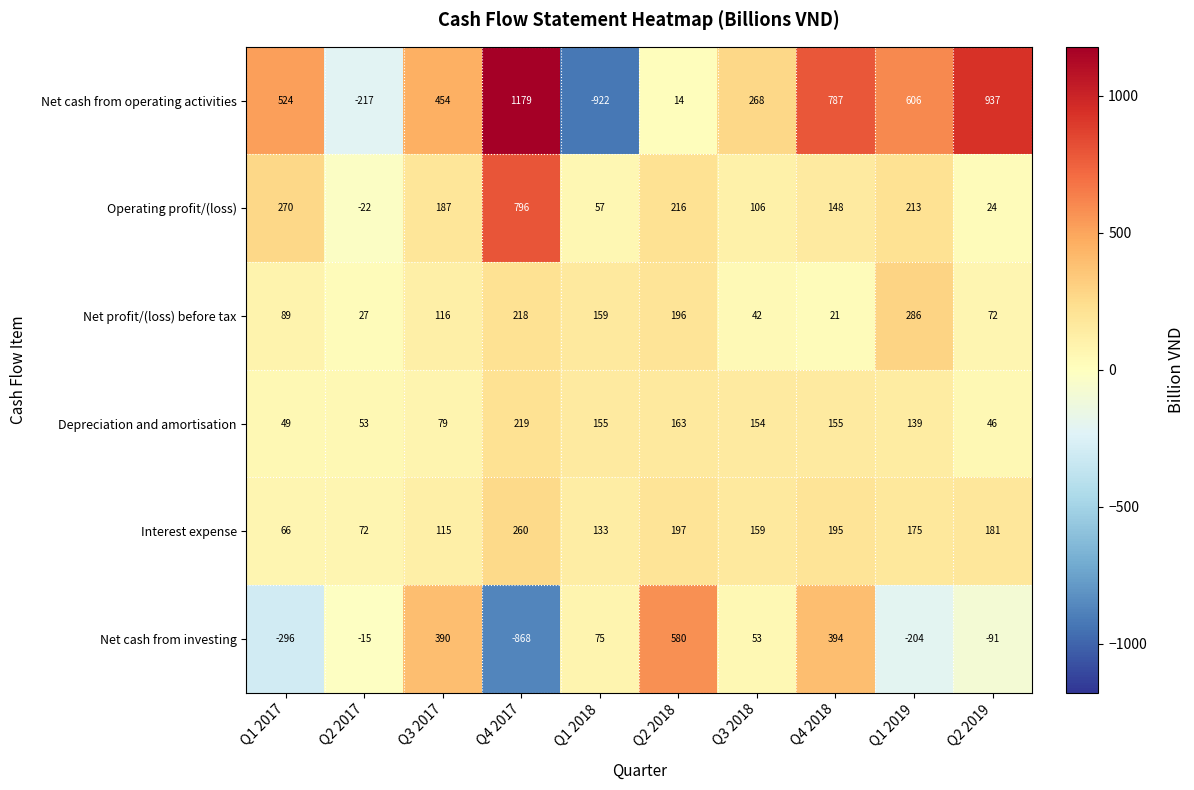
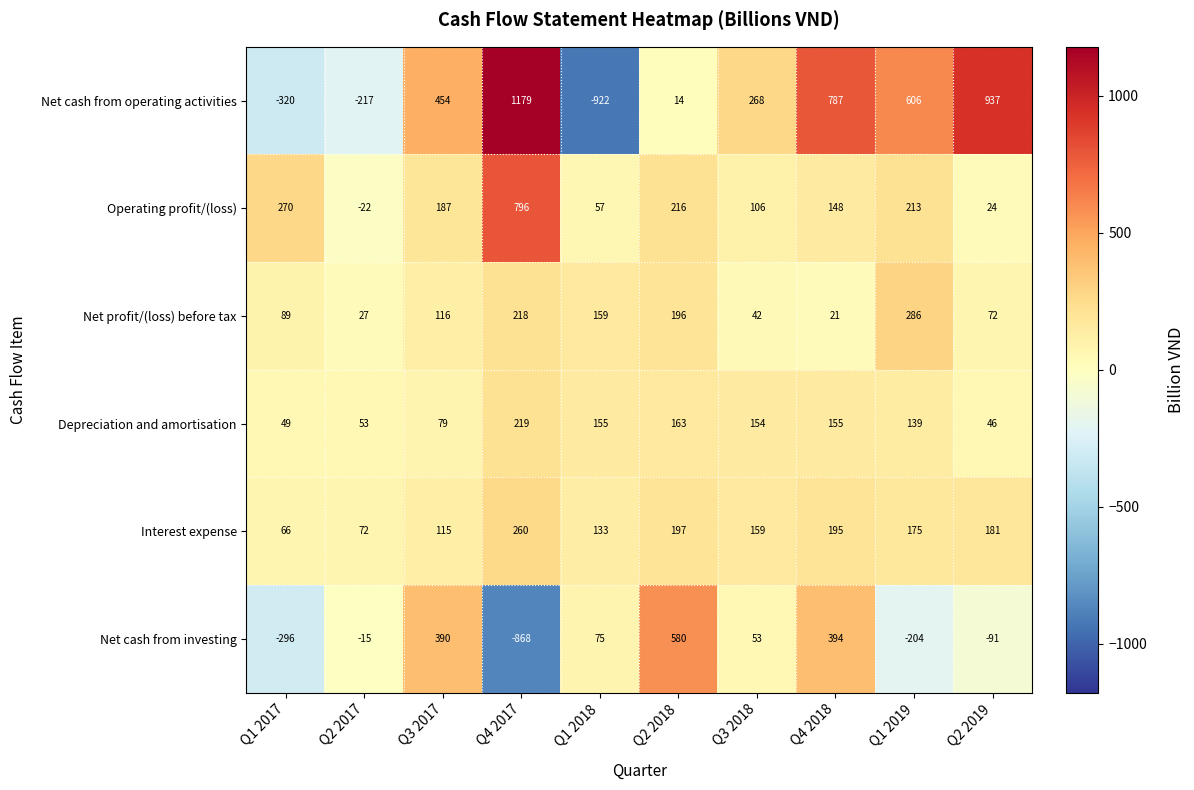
  {
    "Net cash from operating activities": {
-     "Q1 2017": 524,
+     "Q1 2017": -320,
      "Q2 2017": -217,
      "Q3 2017": 454,
      "Q4 2017": 1179,
      "Q1 2018": -922,
      "Q2 2018": 14,
      "Q3 2018": 268,
      "Q4 2018": 787,
      "Q1 2019": 606,
      "Q2 2019": 937
    },
    "Operating profit/(loss)": {
      "Q1 2017": 270,
      "Q2 2017": -22,
      "Q3 2017": 187,
      "Q4 2017": 796,
      "Q1 2018": 57,
      "Q2 2018": 216,
      "Q3 2018": 106,
      "Q4 2018": 148,
      "Q1 2019": 213,
      "Q2 2019": 24
    },
    "Net profit/(loss) before tax": {
      "Q1 2017": 89,
      "Q2 2017": 27,
      "Q3 2017": 116,
      "Q4 2017": 218,
      "Q1 2018": 159,
      "Q2 2018": 196,
      "Q3 2018": 42,
      "Q4 2018": 21,
      "Q1 2019": 286,
      "Q2 2019": 72
    },
    "Depreciation and amortisation": {
      "Q1 2017": 49,
      "Q2 2017": 53,
      "Q3 2017": 79,
      "Q4 2017": 219,
      "Q1 2018": 155,
      "Q2 2018": 163,
      "Q3 2018": 154,
      "Q4 2018": 155,
      "Q1 2019": 139,
      "Q2 2019": 46
    },
    "Interest expense": {
      "Q1 2017": 66,
      "Q2 2017": 72,
      "Q3 2017": 115,
      "Q4 2017": 260,
      "Q1 2018": 133,
      "Q2 2018": 197,
      "Q3 2018": 159,
      "Q4 2018": 195,
      "Q1 2019": 175,
      "Q2 2019": 181
    },
    "Net cash from investing": {
      "Q1 2017": -296,
      "Q2 2017": -15,
      "Q3 2017": 390,
      "Q4 2017": -868,
      "Q1 2018": 75,
      "Q2 2018": 580,
      "Q3 2018": 53,
      "Q4 2018": 394,
      "Q1 2019": -204,
      "Q2 2019": -91
    }
  }
